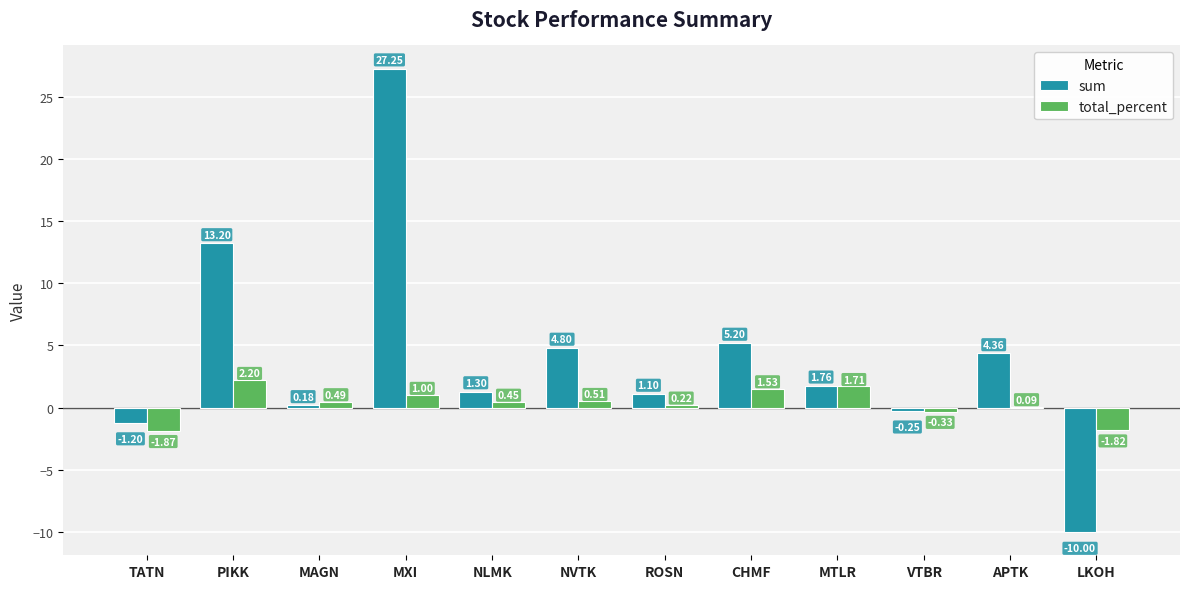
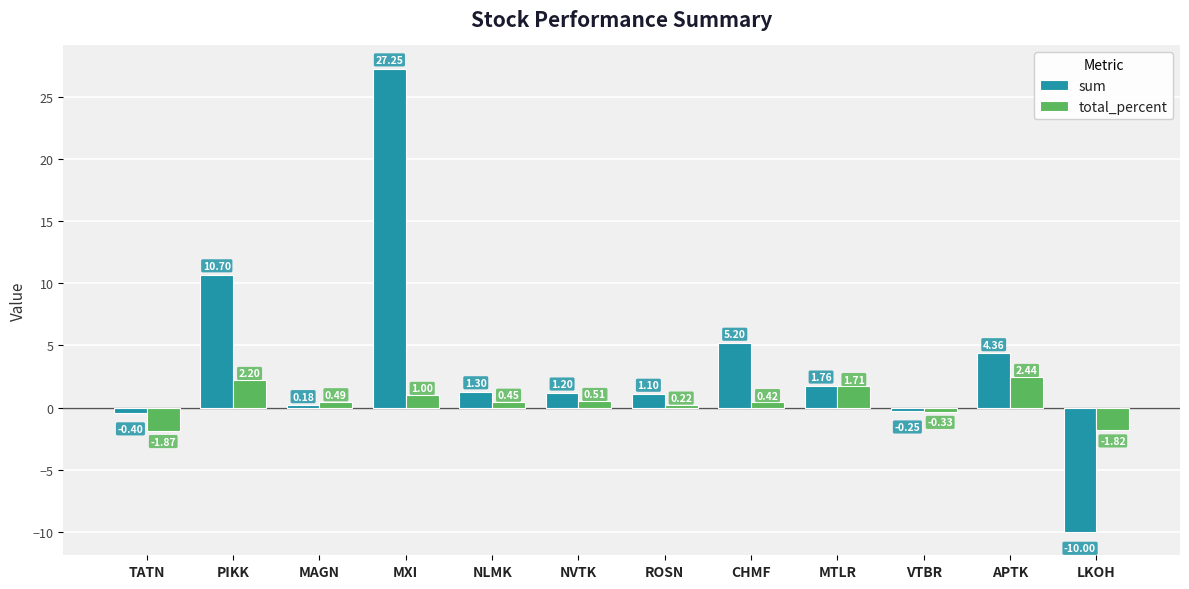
  {
    "sum": {
-     "TATN": -1.20,
-     "PIKK": 13.20,
-     "NVTK": 4.80
+     "TATN": -0.40,
+     "PIKK": 10.70,
+     "NVTK": 1.20
    },
    "total_percent": {
-     "CHMF": 1.53,
-     "APTK": 0.09
+     "CHMF": 0.42,
+     "APTK": 2.44
    }
  }
